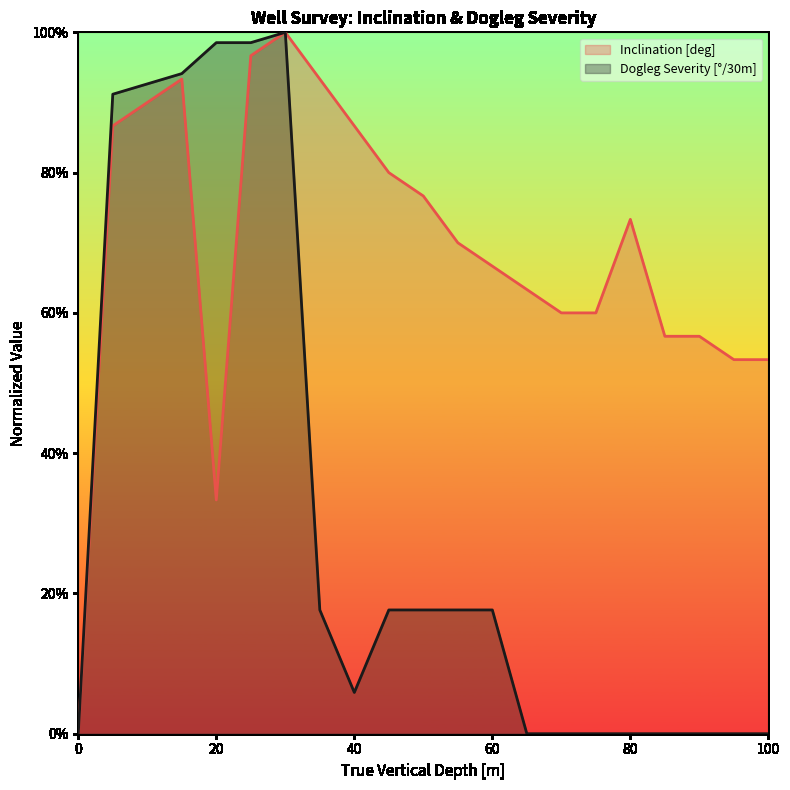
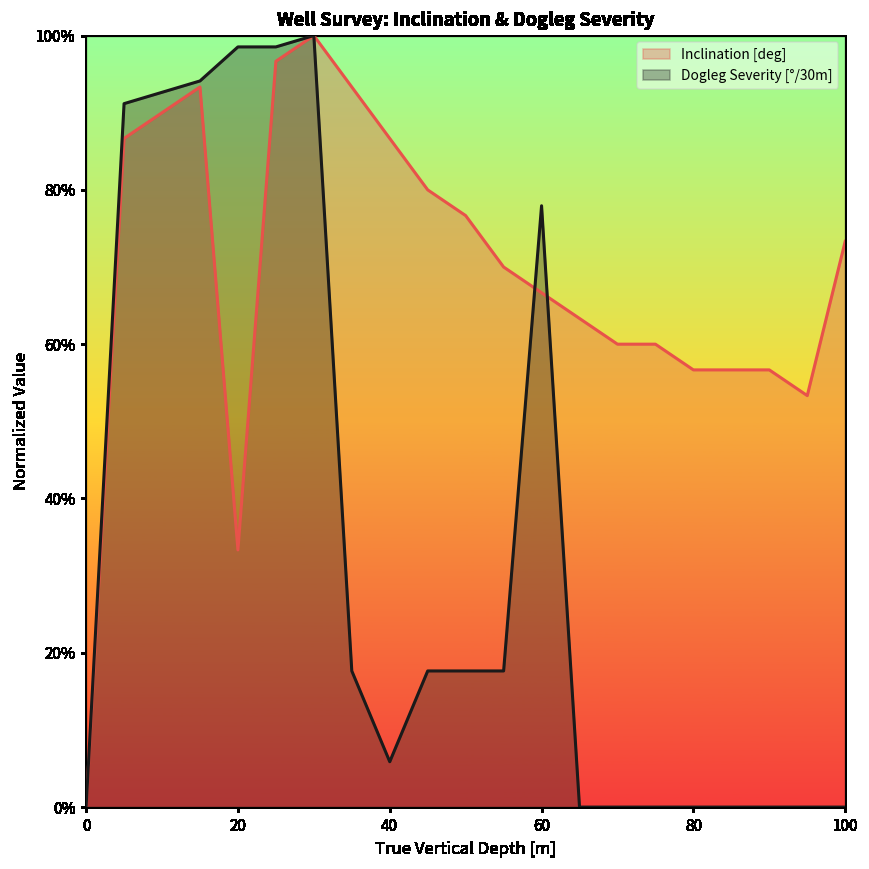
  {
    "Inclination [deg]": {
      "20": "33%",
      "40": "87%",
      "60": "67%",
-     "80": "73%",
-     "100": "53%"
+     "80": "57%",
+     "100": "73%"
    },
    "Dogleg Severity [°/30m]": {
      "20": "99%",
      "40": "6%",
-     "60": "18%",
+     "60": "78%",
      "80": "0%",
      "100": "0%"
    }
  }
